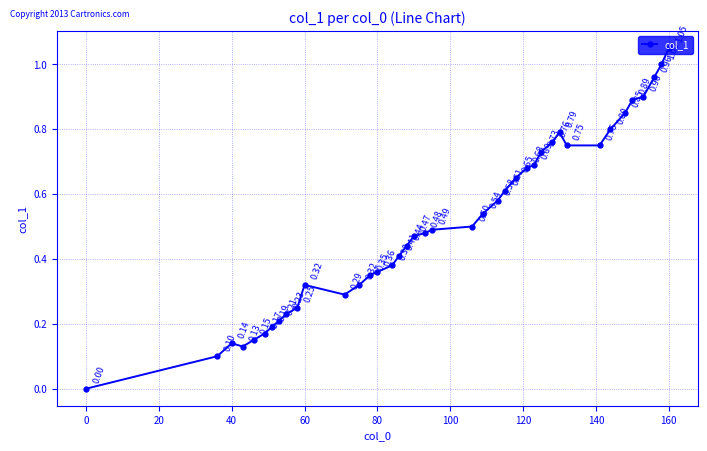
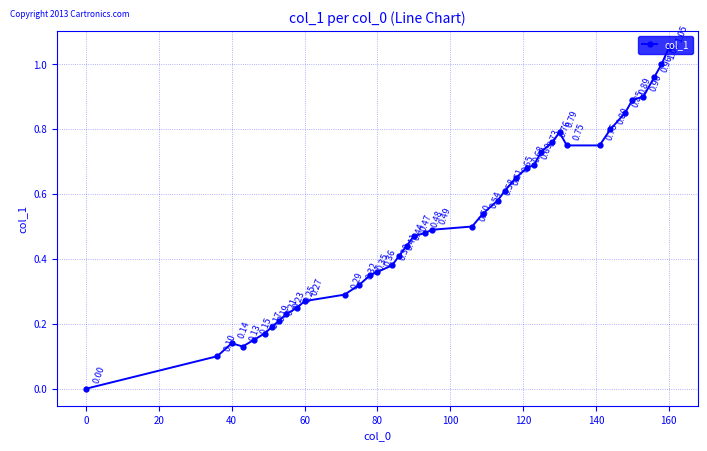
  {
    "0": 0.00,
-   "60": 0.32
+   "60": 0.27
  }
